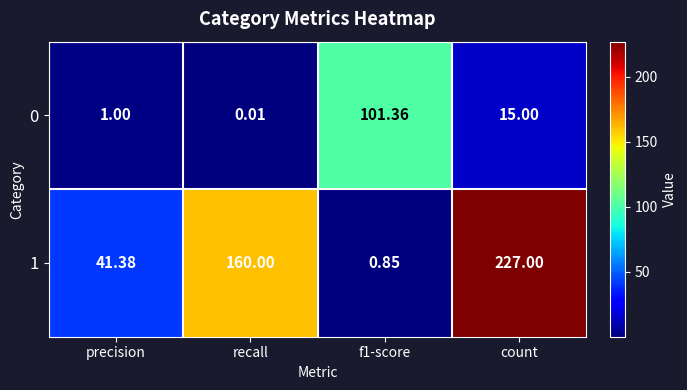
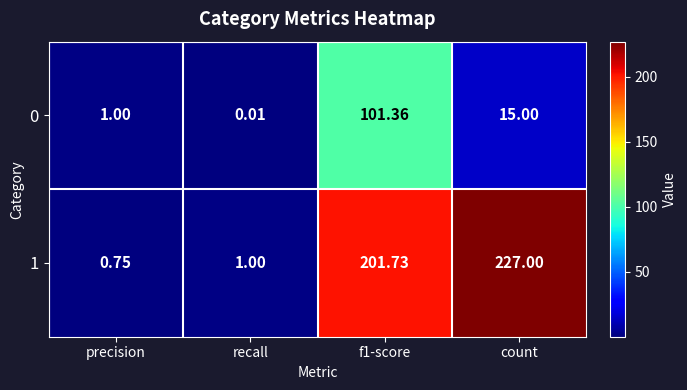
  {
    "0": {
      "precision": 1.00,
      "recall": 0.01,
      "f1-score": 101.36,
      "count": 15.00
    },
    "1": {
-     "precision": 41.38,
-     "recall": 160.00,
-     "f1-score": 0.85,
+     "precision": 0.75,
+     "recall": 1.00,
+     "f1-score": 201.73,
      "count": 227.00
    }
  }
